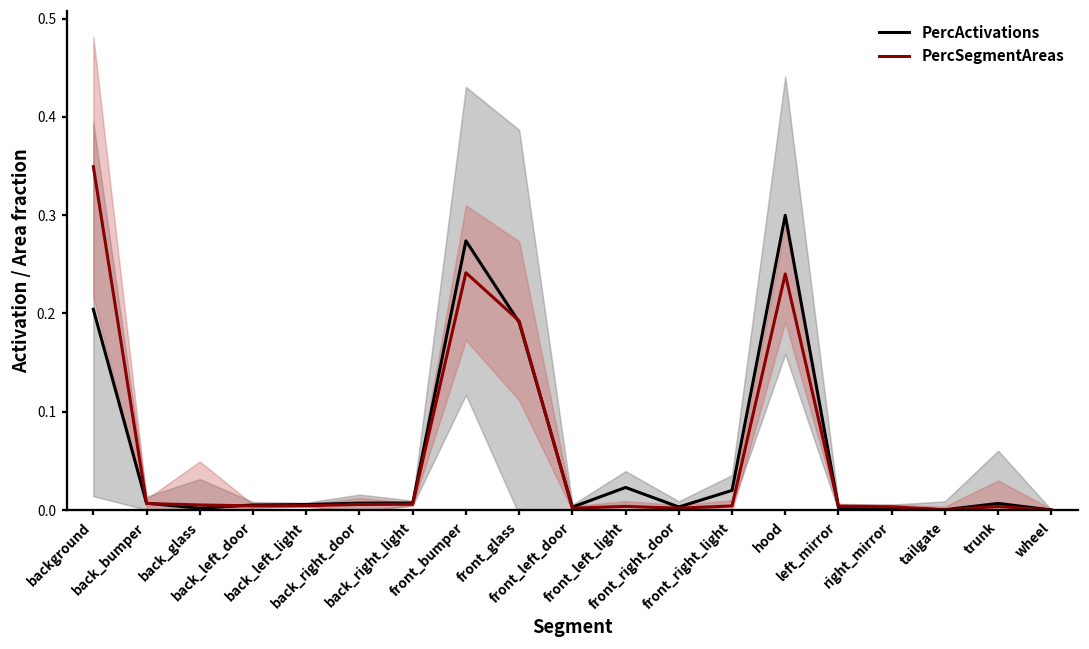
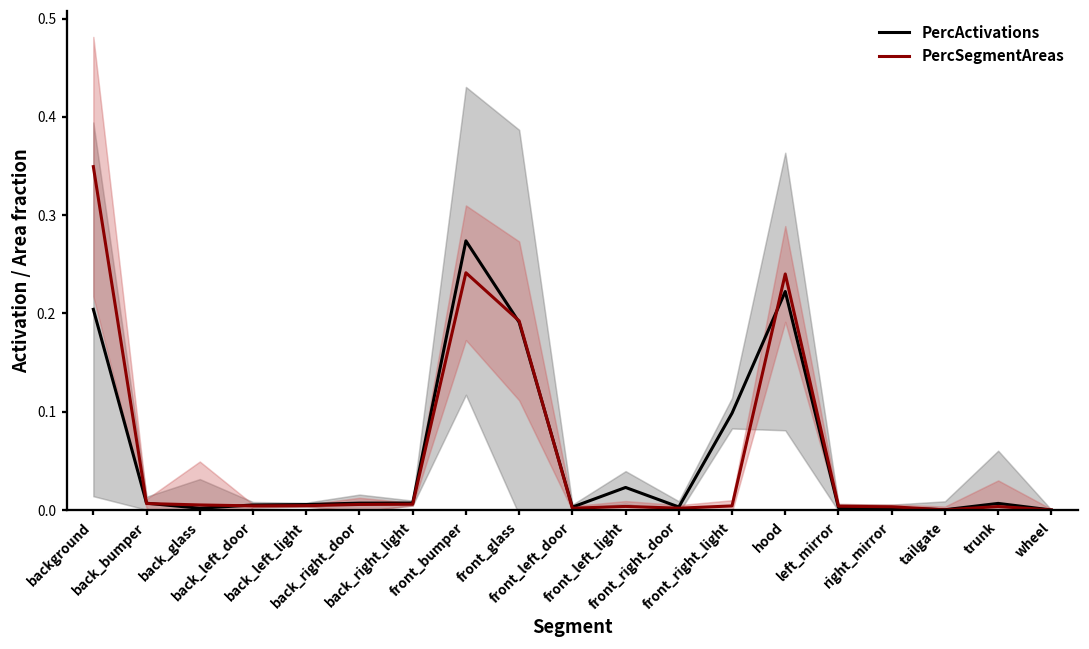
  {
    "PercActivations": {
      "background": 0.20,
      "back_glass": 0.00,
      "front_bumper": 0.27,
      "front_left_light": 0.02,
-     "front_right_light": 0.02,
-     "hood": 0.30,
+     "front_right_light": 0.10,
+     "hood": 0.22,
      "trunk": 0.01
    },
    "PercSegmentAreas": {
      "background": 0.35,
      "back_glass": 0.01,
      "front_bumper": 0.24,
      "front_left_light": 0.00,
      "front_right_light": 0.00,
      "hood": 0.24,
      "trunk": 0.00
    }
  }
